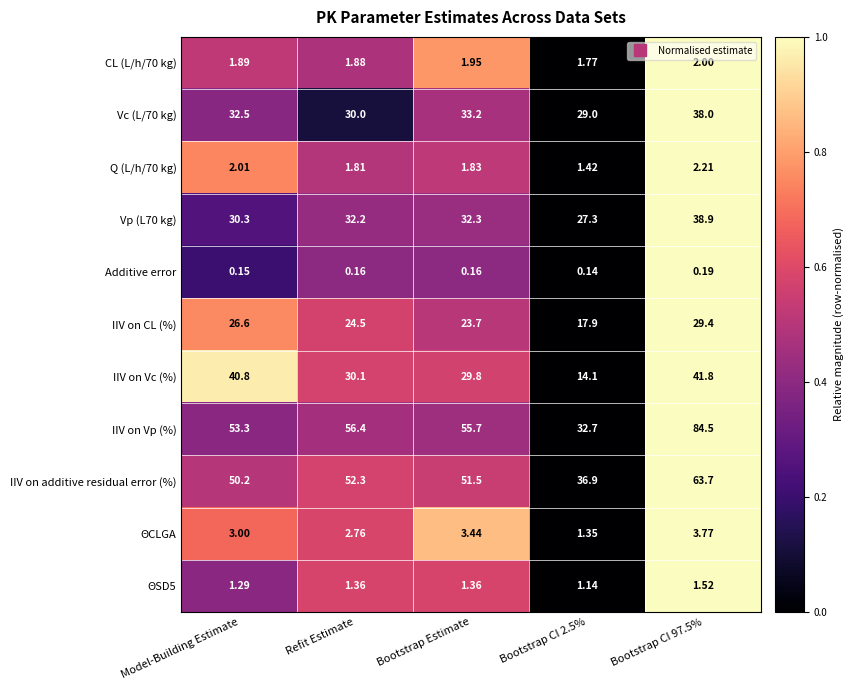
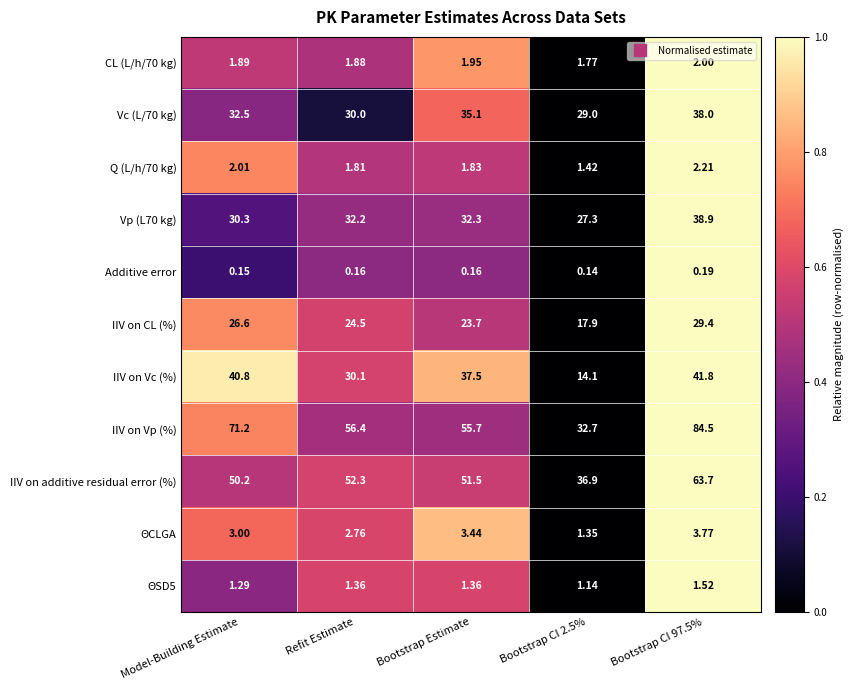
  {
    "CL (L/h/70 kg)": {
      "Model-Building Estimate": 1.89,
      "Refit Estimate": 1.88,
      "Bootstrap Estimate": 1.95,
      "Bootstrap CI 2.5%": 1.77
    },
    "Vc (L/70 kg)": {
      "Model-Building Estimate": 32.5,
      "Refit Estimate": 30.0,
-     "Bootstrap Estimate": 33.2,
+     "Bootstrap Estimate": 35.1,
      "Bootstrap CI 2.5%": 29.0,
      "Bootstrap CI 97.5%": 38.0
    },
    "Q (L/h/70 kg)": {
      "Model-Building Estimate": 2.01,
      "Refit Estimate": 1.81,
      "Bootstrap Estimate": 1.83,
      "Bootstrap CI 2.5%": 1.42,
      "Bootstrap CI 97.5%": 2.21
    },
    "Vp (L70 kg)": {
      "Model-Building Estimate": 30.3,
      "Refit Estimate": 32.2,
      "Bootstrap Estimate": 32.3,
      "Bootstrap CI 2.5%": 27.3,
      "Bootstrap CI 97.5%": 38.9
    },
    "Additive error": {
      "Model-Building Estimate": 0.15,
      "Refit Estimate": 0.16,
      "Bootstrap Estimate": 0.16,
      "Bootstrap CI 2.5%": 0.14,
      "Bootstrap CI 97.5%": 0.19
    },
    "IIV on CL (%)": {
      "Model-Building Estimate": 26.6,
      "Refit Estimate": 24.5,
      "Bootstrap Estimate": 23.7,
      "Bootstrap CI 2.5%": 17.9,
      "Bootstrap CI 97.5%": 29.4
    },
    "IIV on Vc (%)": {
      "Model-Building Estimate": 40.8,
      "Refit Estimate": 30.1,
-     "Bootstrap Estimate": 29.8,
+     "Bootstrap Estimate": 37.5,
      "Bootstrap CI 2.5%": 14.1,
      "Bootstrap CI 97.5%": 41.8
    },
    "IIV on Vp (%)": {
-     "Model-Building Estimate": 53.3,
+     "Model-Building Estimate": 71.2,
      "Refit Estimate": 56.4,
      "Bootstrap Estimate": 55.7,
      "Bootstrap CI 2.5%": 32.7,
      "Bootstrap CI 97.5%": 84.5
    },
    "IIV on additive residual error (%)": {
      "Model-Building Estimate": 50.2,
      "Refit Estimate": 52.3,
      "Bootstrap Estimate": 51.5,
      "Bootstrap CI 2.5%": 36.9,
      "Bootstrap CI 97.5%": 63.7
    },
    "ΘCLGA": {
      "Model-Building Estimate": 3.00,
      "Refit Estimate": 2.76,
      "Bootstrap Estimate": 3.44,
      "Bootstrap CI 2.5%": 1.35,
      "Bootstrap CI 97.5%": 3.77
    },
    "ΘSD5": {
      "Model-Building Estimate": 1.29,
      "Refit Estimate": 1.36,
      "Bootstrap Estimate": 1.36,
      "Bootstrap CI 2.5%": 1.14,
      "Bootstrap CI 97.5%": 1.52
    }
  }
